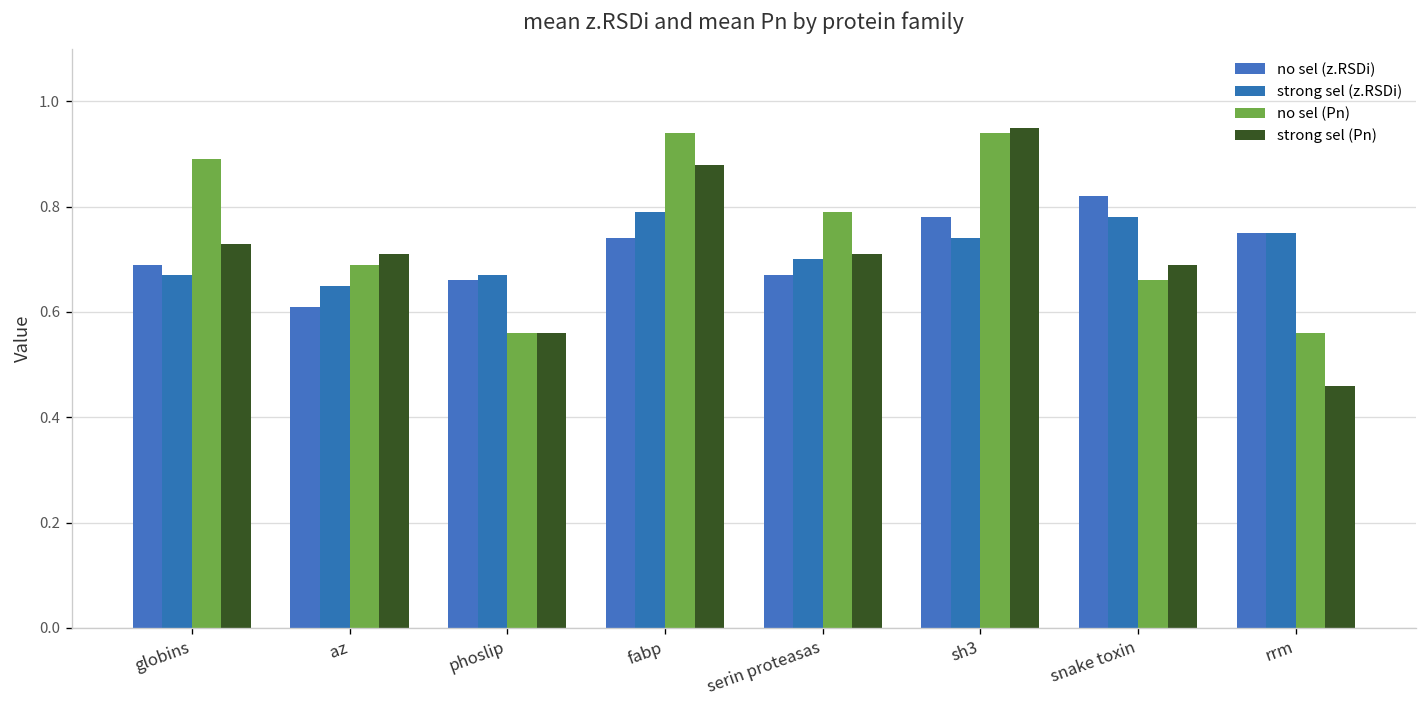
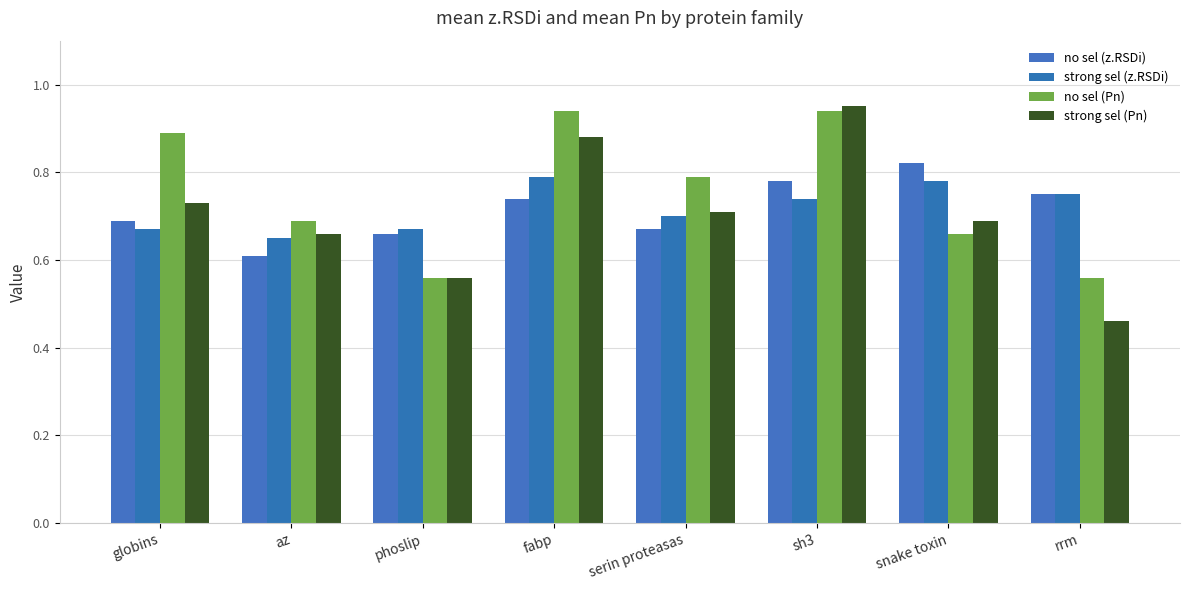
  {
    "no sel (Pn)": {
      "globins": 0.89,
      "az": 0.69,
      "phoslip": 0.56,
      "fabp": 0.94,
      "serin proteasas": 0.79,
      "sh3": 0.94,
      "snake toxin": 0.66,
      "rrm": 0.56
    },
    "strong sel (Pn)": {
      "globins": 0.73,
-     "az": 0.71,
+     "az": 0.66,
      "phoslip": 0.56,
      "fabp": 0.88,
      "serin proteasas": 0.71,
      "sh3": 0.95,
      "snake toxin": 0.69,
      "rrm": 0.46
    }
  }
